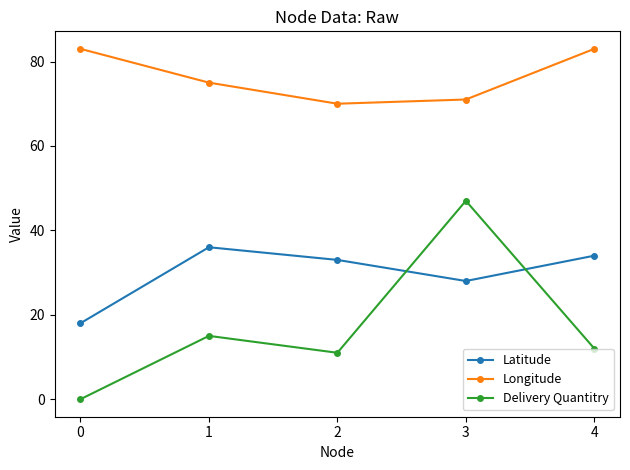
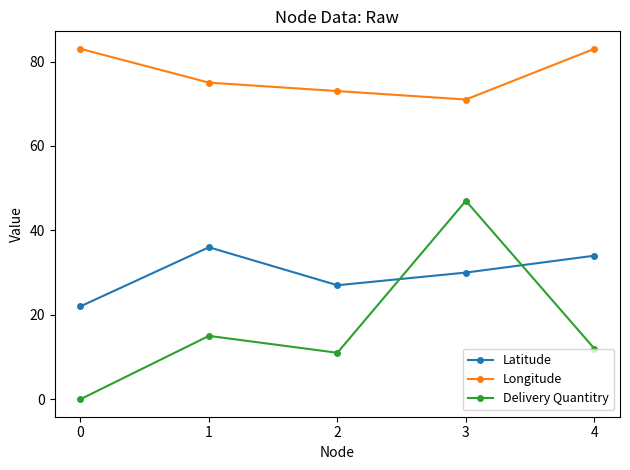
  {
    "Latitude": {
-     "0": 18,
+     "0": 22,
      "1": 36,
-     "2": 33,
-     "3": 28,
+     "2": 27,
+     "3": 30,
      "4": 34
    },
    "Longitude": {
      "0": 83,
      "1": 75,
-     "2": 70,
+     "2": 73,
      "3": 71,
      "4": 83
    },
    "Delivery Quantitry": {
      "0": 0,
      "1": 15,
      "2": 11,
      "3": 47,
      "4": 12
    }
  }
